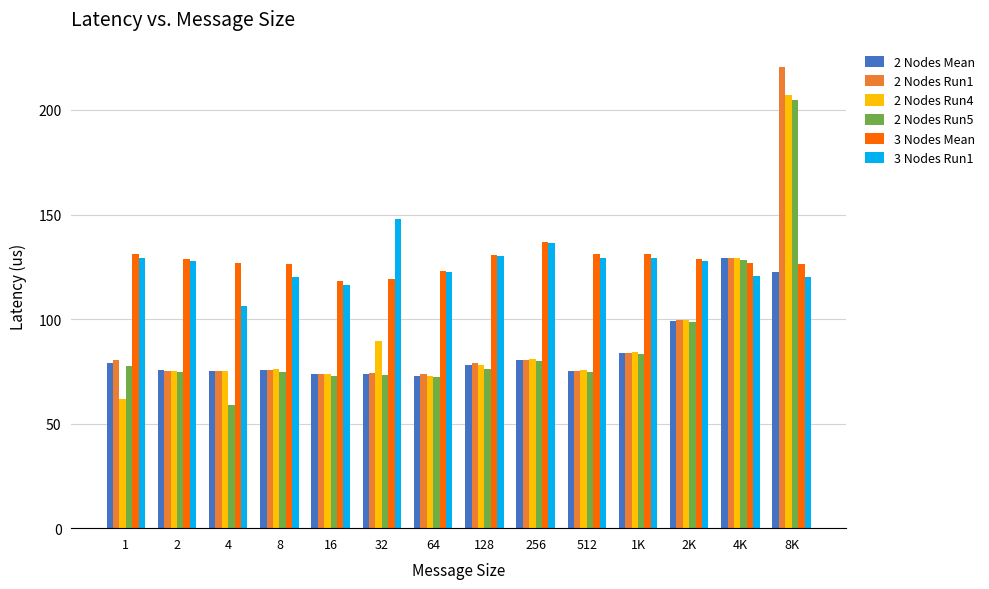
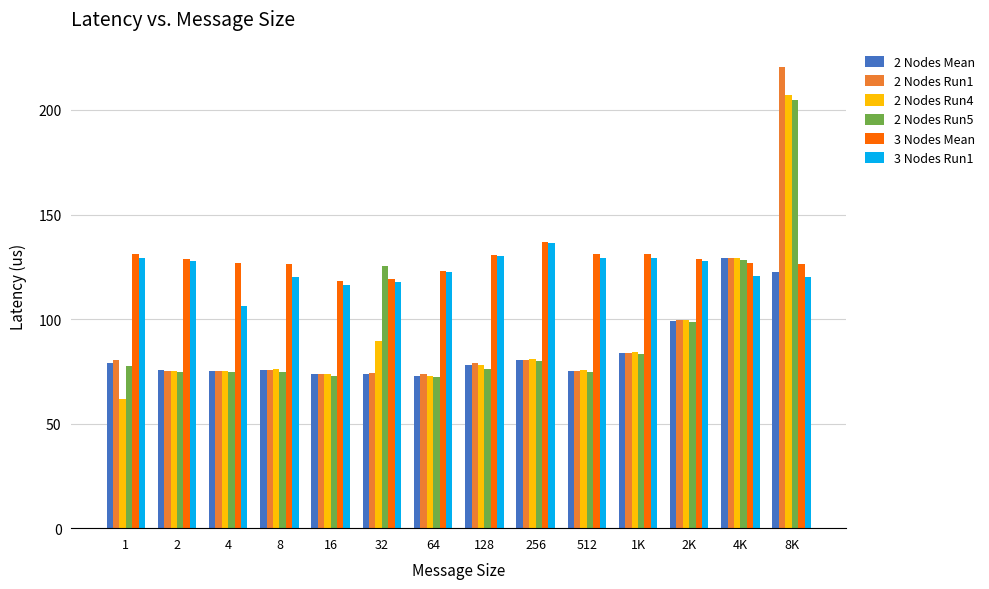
  {
    "2 Nodes Mean": {
      "1": 79,
      "2": 75,
      "4": 75,
      "8": 76,
      "16": 74,
      "32": 74,
      "64": 73,
      "128": 78,
      "256": 81,
      "512": 75,
      "1K": 84,
      "2K": 99,
      "4K": 129,
      "8K": 123
    },
    "2 Nodes Run4": {
      "1": 62,
      "2": 75,
      "4": 75,
      "8": 76,
      "16": 74,
      "32": 89,
      "64": 73,
      "128": 78,
      "256": 81,
      "512": 76,
      "1K": 84,
      "2K": 100,
      "4K": 129,
      "8K": 207
    },
    "2 Nodes Run5": {
      "1": 78,
      "2": 75,
-     "4": 59,
+     "4": 75,
      "8": 75,
      "16": 73,
-     "32": 73,
+     "32": 125,
      "64": 72,
      "128": 76,
      "256": 80,
      "512": 75,
      "1K": 83,
      "2K": 98,
      "4K": 128,
      "8K": 205
    },
    "3 Nodes Run1": {
      "1": 129,
      "2": 128,
      "4": 106,
      "8": 120,
      "16": 116,
-     "32": 148,
+     "32": 118,
      "64": 122,
      "128": 130,
      "256": 136,
      "512": 129,
      "1K": 129,
      "2K": 128,
      "4K": 121,
      "8K": 120
    }
  }
